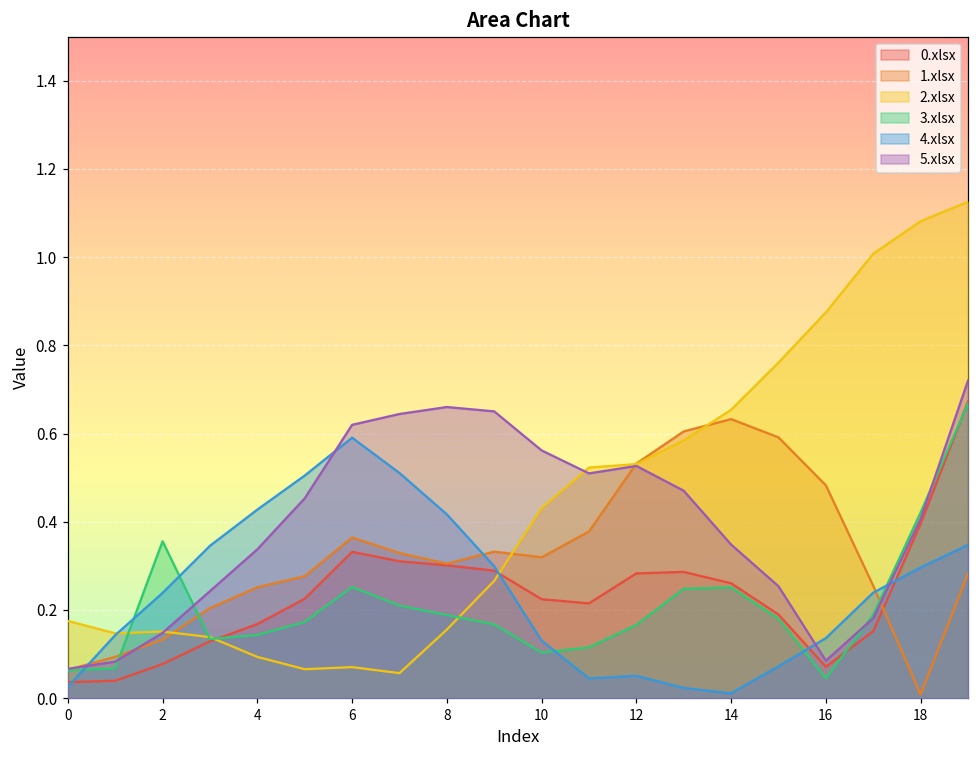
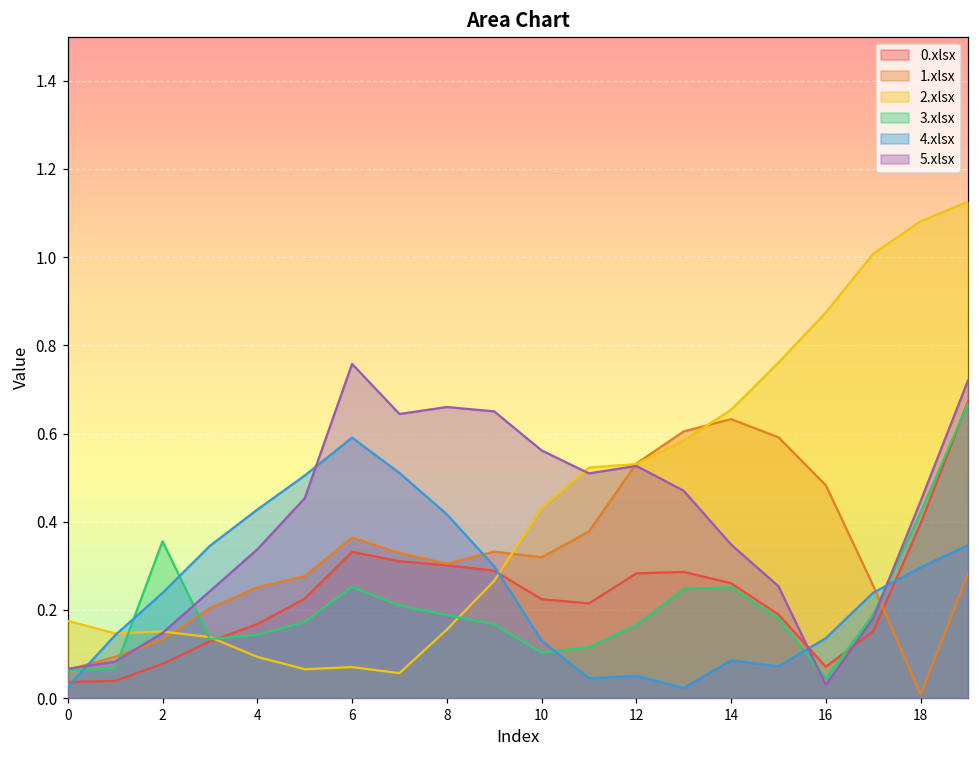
  {
    "3.xlsx": {
      "2": 0.36,
      "4": 0.14,
      "6": 0.25,
      "8": 0.19,
      "10": 0.10,
      "12": 0.17,
      "14": 0.25,
      "16": 0.04,
      "18": 0.42
    },
    "4.xlsx": {
      "0": 0.03,
      "2": 0.24,
      "4": 0.43,
      "6": 0.59,
      "8": 0.42,
      "10": 0.13,
      "12": 0.05,
-     "14": 0.01,
+     "14": 0.09,
      "16": 0.14,
      "18": 0.30
    },
    "5.xlsx": {
      "4": 0.34,
-     "6": 0.62,
+     "6": 0.76,
      "8": 0.66,
      "10": 0.56,
      "14": 0.35,
-     "16": 0.08,
-     "18": 0.41
+     "16": 0.03,
+     "18": 0.45
    }
  }
